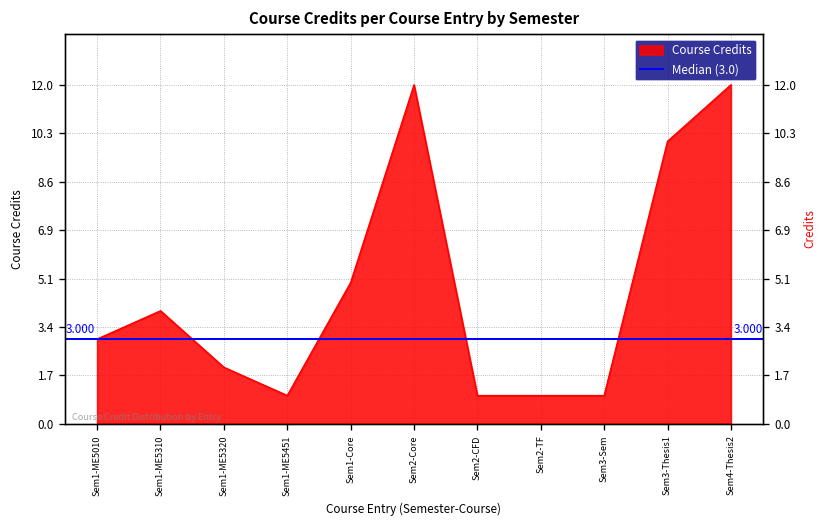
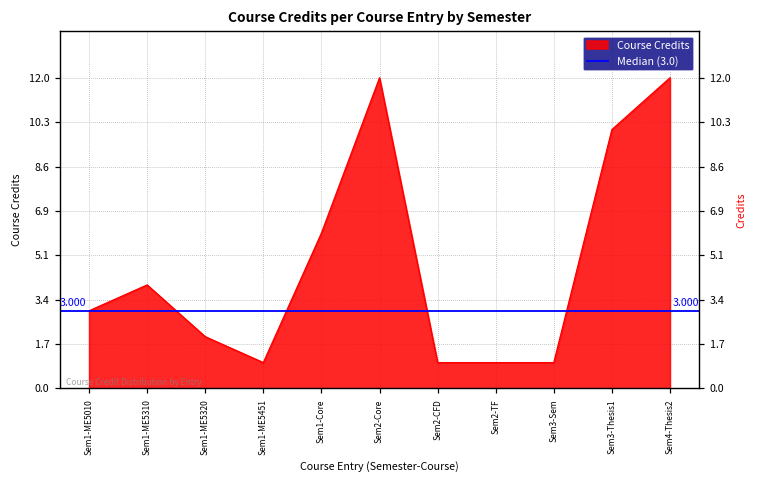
  {
    "Sem1-ME5310": 4,
    "Sem1-ME5320": 2,
    "Sem1-ME5451": 1,
-   "Sem1-Core": 5,
+   "Sem1-Core": 6,
    "Sem2-Core": 12,
    "Sem2-CFD": 1,
    "Sem2-TF": 1,
    "Sem3-Sem": 1,
    "Sem3-Thesis1": 10,
    "Sem4-Thesis2": 12
  }
